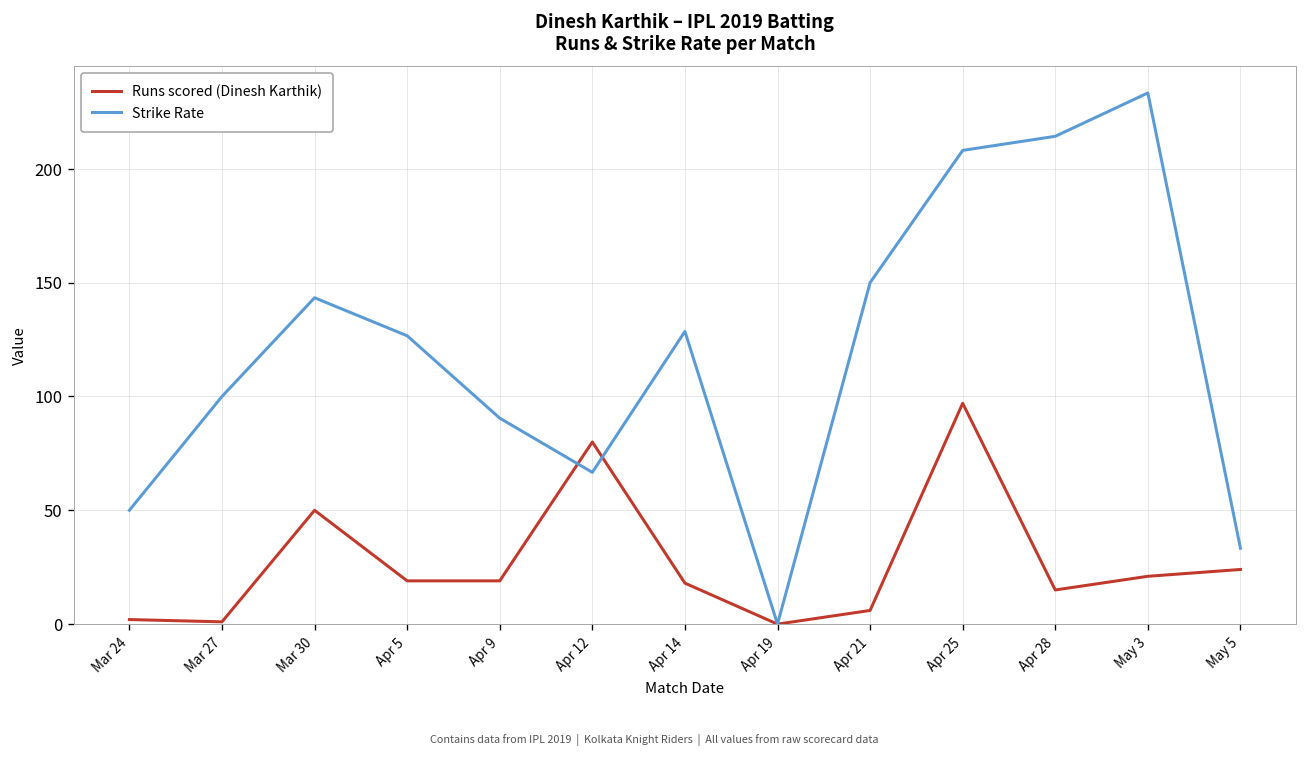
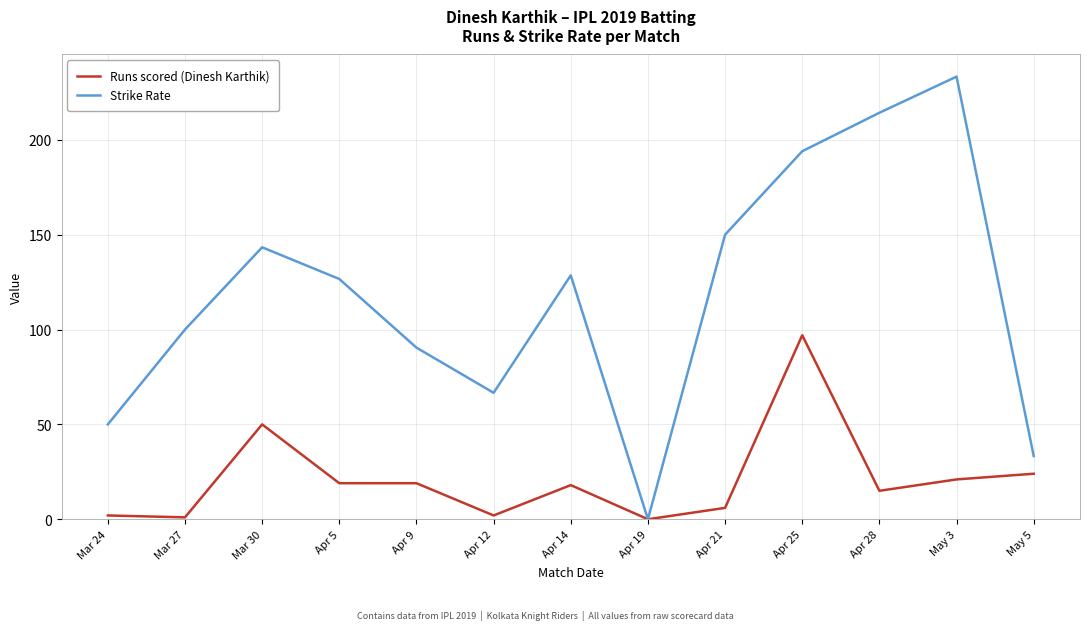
  {
    "Runs scored (Dinesh Karthik)": {
      "Mar 24": 2,
      "Mar 27": 1,
      "Mar 30": 50,
      "Apr 5": 19,
      "Apr 9": 19,
-     "Apr 12": 80,
+     "Apr 12": 2,
      "Apr 14": 18,
      "Apr 21": 6,
      "Apr 25": 97,
      "Apr 28": 15,
      "May 3": 21,
      "May 5": 24
    },
    "Strike Rate": {
      "Mar 24": 50,
      "Mar 27": 100,
      "Mar 30": 143,
      "Apr 5": 127,
      "Apr 9": 90,
      "Apr 12": 67,
      "Apr 14": 129,
      "Apr 21": 150,
-     "Apr 25": 208,
+     "Apr 25": 194,
      "Apr 28": 214,
      "May 3": 233,
      "May 5": 33
    }
  }
